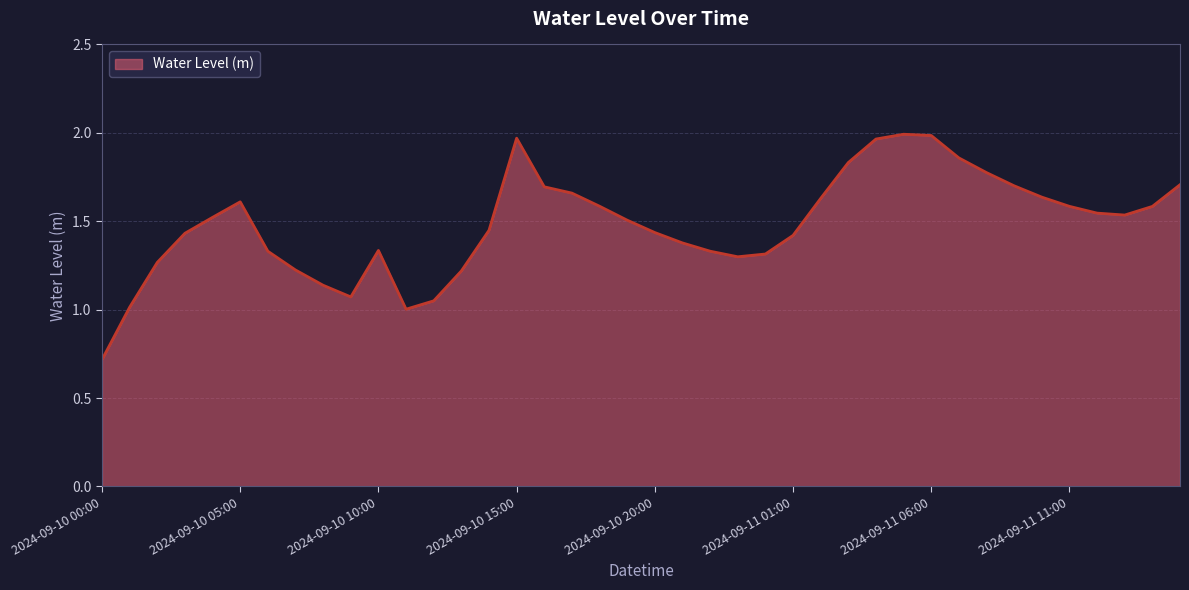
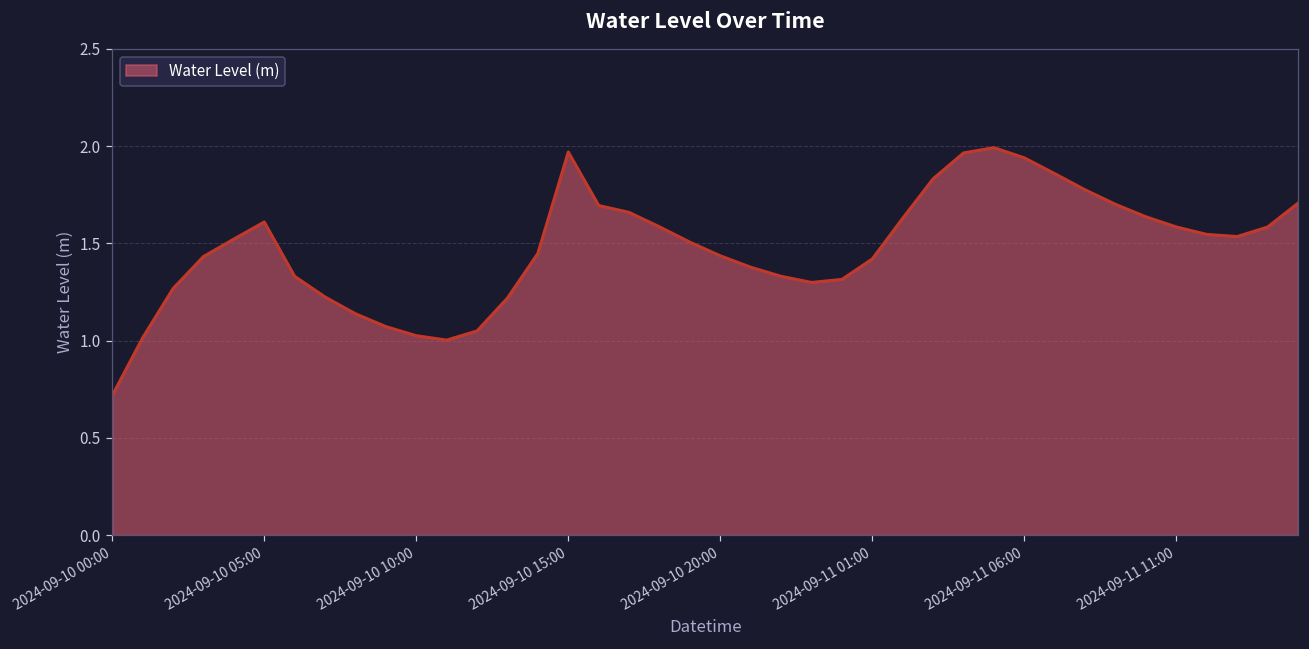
  {
    "2024-09-10 00:00": 0.72,
    "2024-09-10 05:00": 1.61,
-   "2024-09-10 10:00": 1.33,
+   "2024-09-10 10:00": 1.02,
    "2024-09-10 15:00": 1.97,
    "2024-09-10 20:00": 1.44,
    "2024-09-11 01:00": 1.42,
-   "2024-09-11 06:00": 1.98,
+   "2024-09-11 06:00": 1.94,
    "2024-09-11 11:00": 1.58
  }
